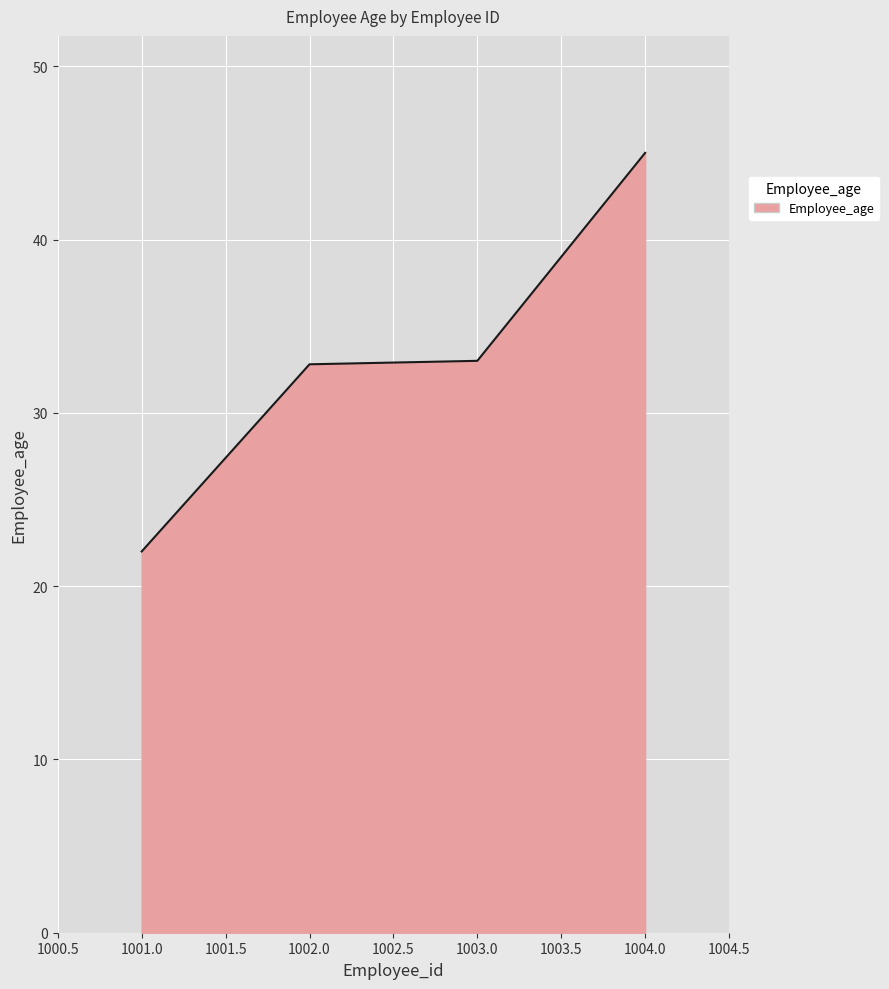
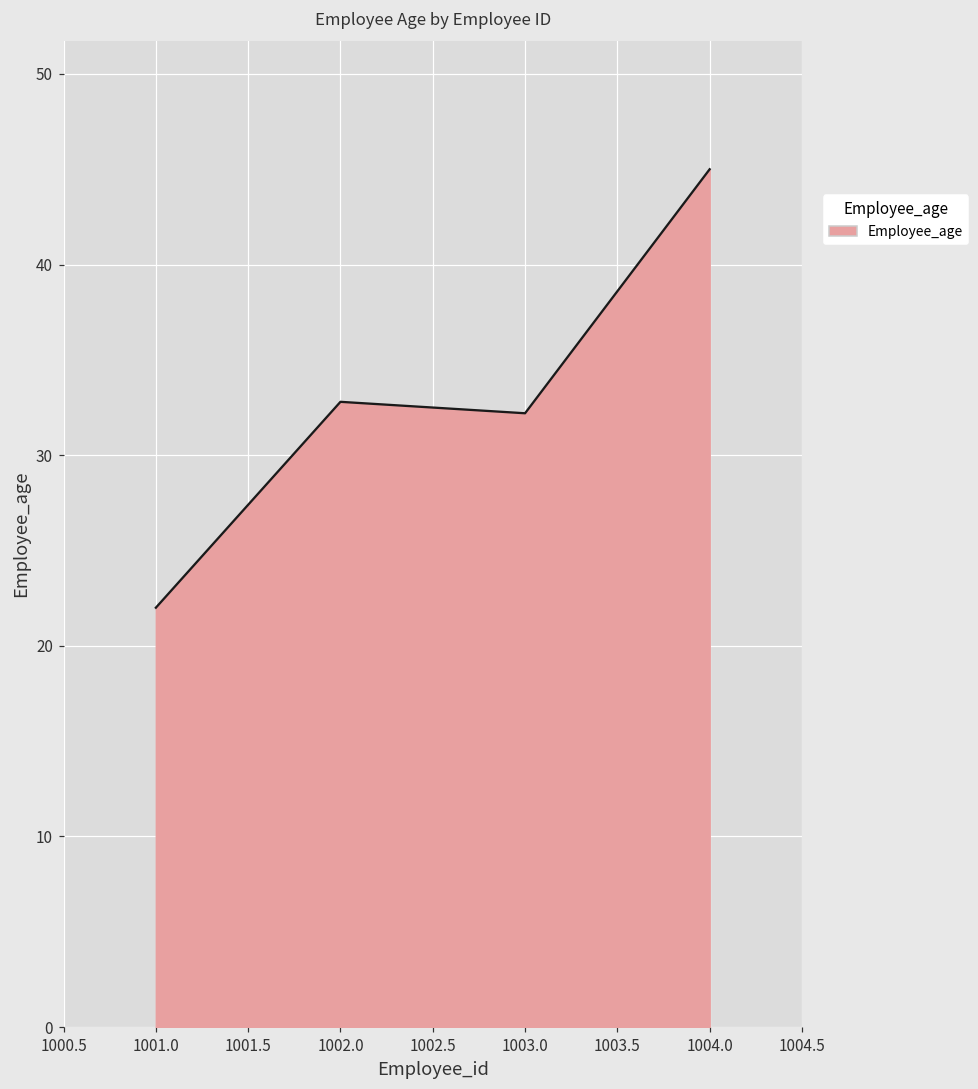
  {
    "1001.0": 22.0,
    "1002.0": 32.8,
-   "1003.0": 33.0,
+   "1003.0": 32.2,
    "1004.0": 45.0
  }
